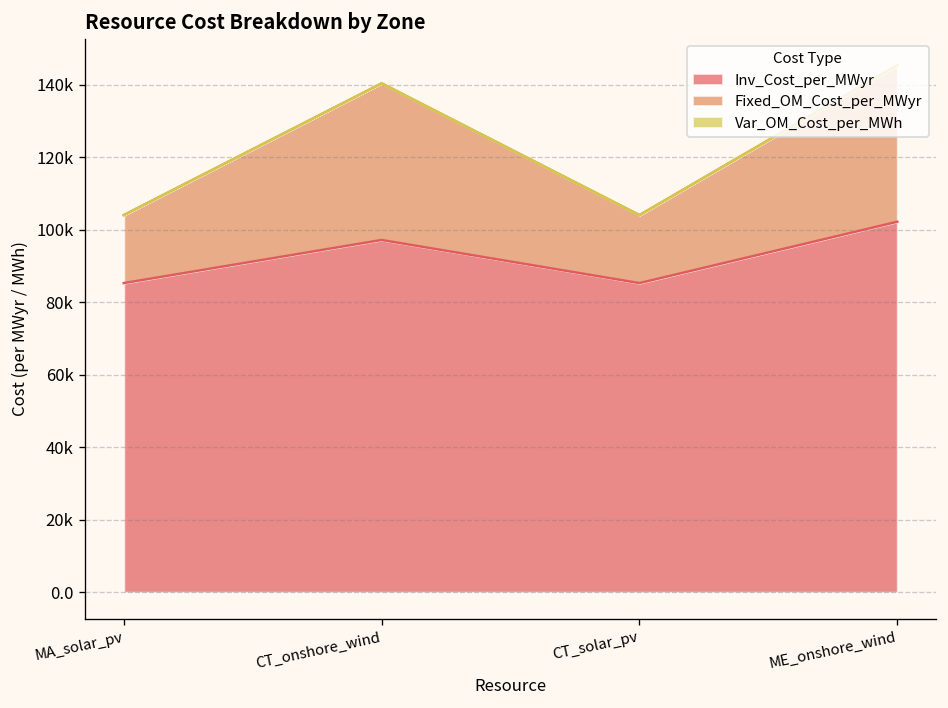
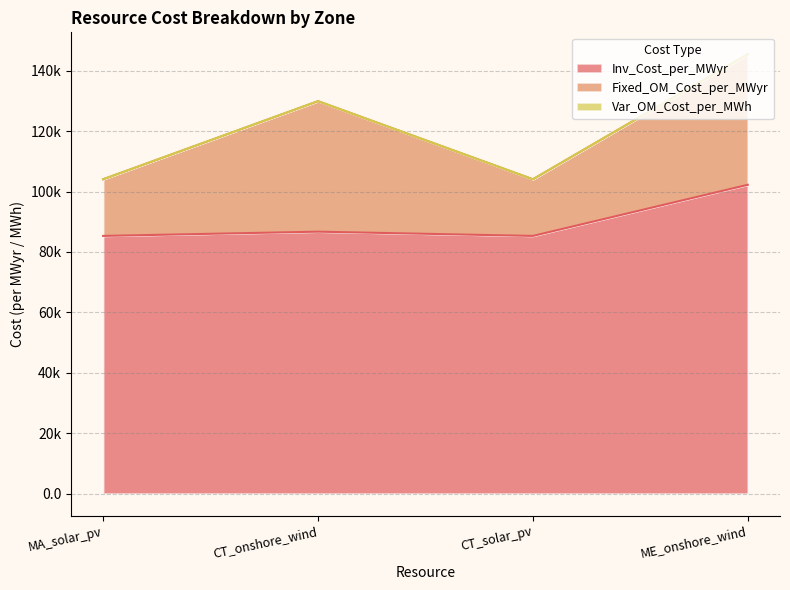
  {
    "Inv_Cost_per_MWyr": {
      "MA_solar_pv": 85000,
-     "CT_onshore_wind": 97000,
+     "CT_onshore_wind": 87000,
      "CT_solar_pv": 85000,
      "ME_onshore_wind": 102000
    },
    "Var_OM_Cost_per_MWh": {
      "CT_onshore_wind": 43000
    }
  }
